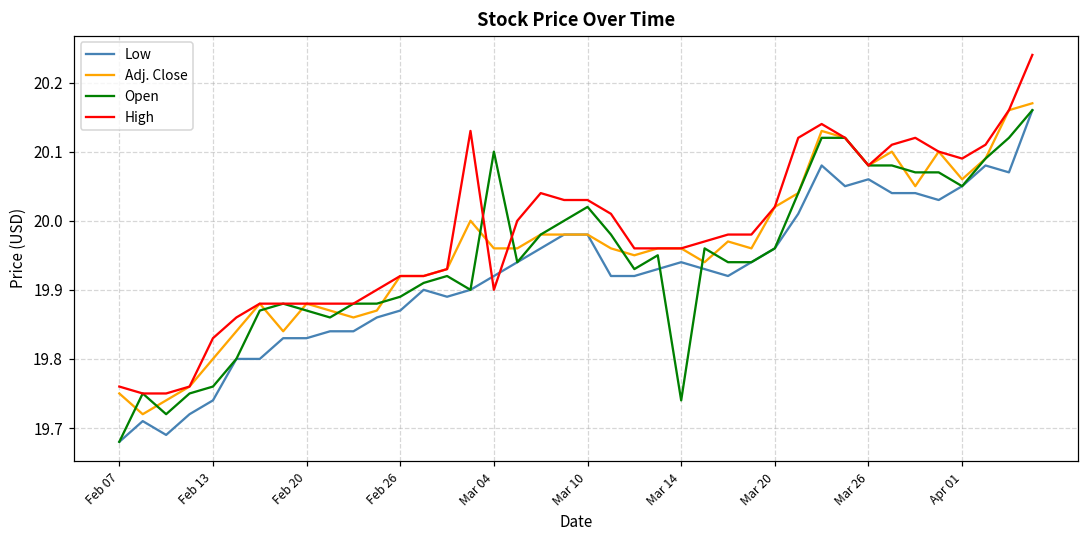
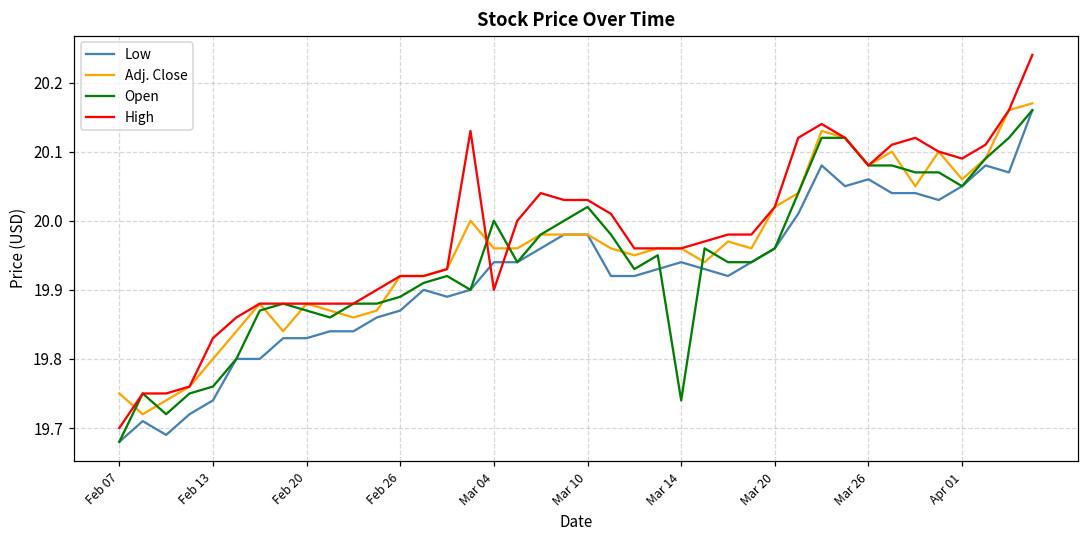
  {
    "Low": {
      "Feb 13": 19.74,
      "Feb 20": 19.83,
      "Feb 26": 19.87,
-     "Mar 04": 19.92,
+     "Mar 04": 19.94,
      "Mar 14": 19.94,
      "Mar 26": 20.06
    },
    "Adj. Close": {
      "Feb 07": 19.75,
      "Feb 13": 19.80,
      "Mar 04": 19.96,
      "Apr 01": 20.06
    },
    "Open": {
      "Feb 13": 19.76,
      "Feb 20": 19.87,
      "Feb 26": 19.89,
-     "Mar 04": 20.1,
+     "Mar 04": 20.0,
      "Mar 10": 20.02,
      "Mar 14": 19.74
    },
    "High": {
-     "Feb 07": 19.76,
+     "Feb 07": 19.70,
      "Feb 13": 19.83,
      "Mar 04": 19.90,
      "Mar 10": 20.03,
      "Apr 01": 20.09
    }
  }
